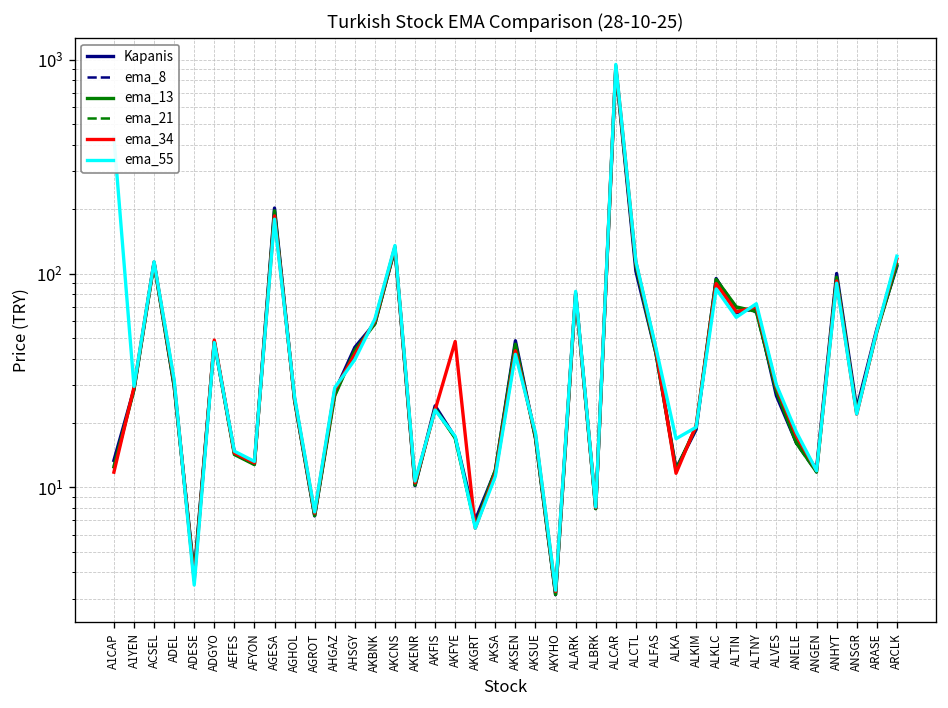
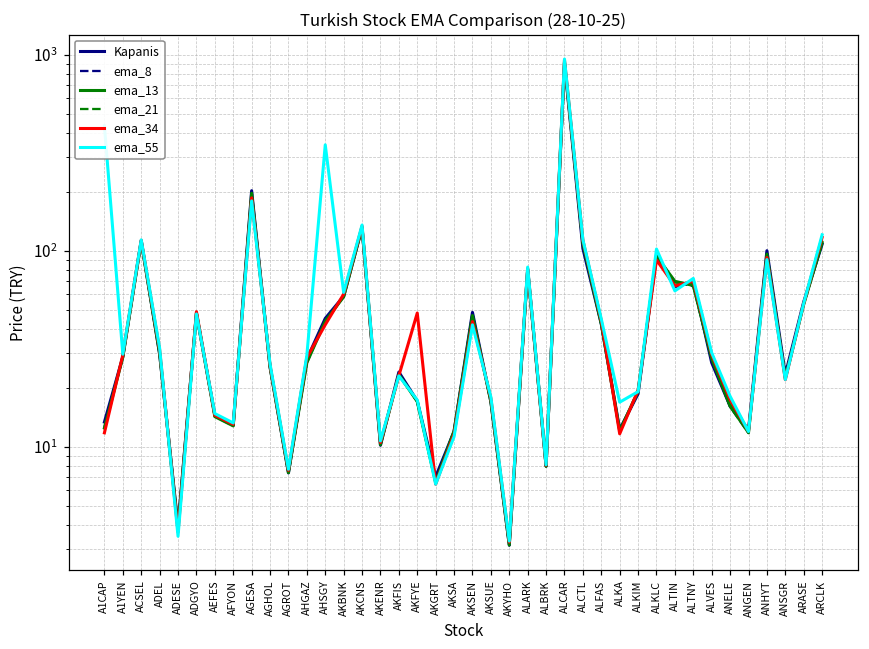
  {
    "ema_34": {
      "A1CAP": 12,
      "AKFYE": 48,
      "AKSEN": 44,
      "ANELE": 17
    },
    "ema_55": {
      "ADESE": 3.5,
      "AGESA": 180,
-     "AHSGY": 40,
+     "AHSGY": 350,
      "AKSEN": 42,
      "ALKA": 17,
-     "ALKLC": 80,
+     "ALKLC": 100,
      "ALTIN": 62,
      "ALTNY": 72,
      "ANELE": 18
    }
  }
